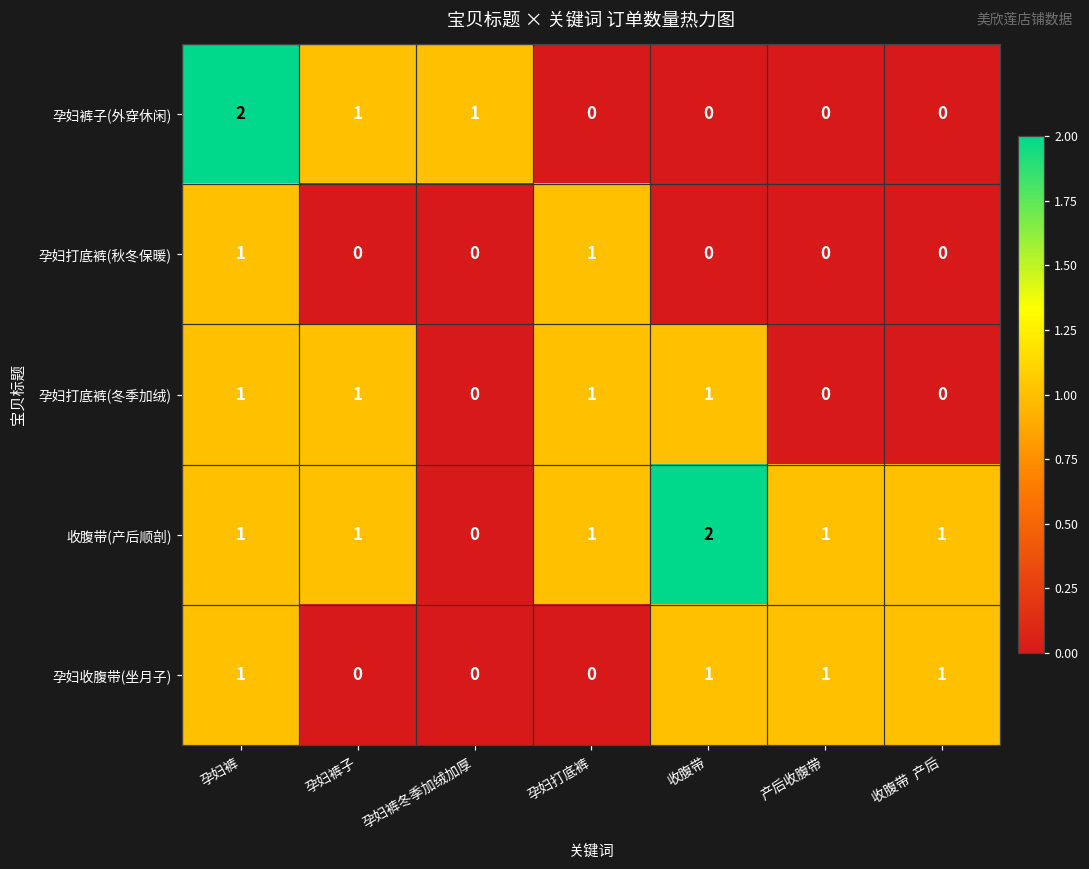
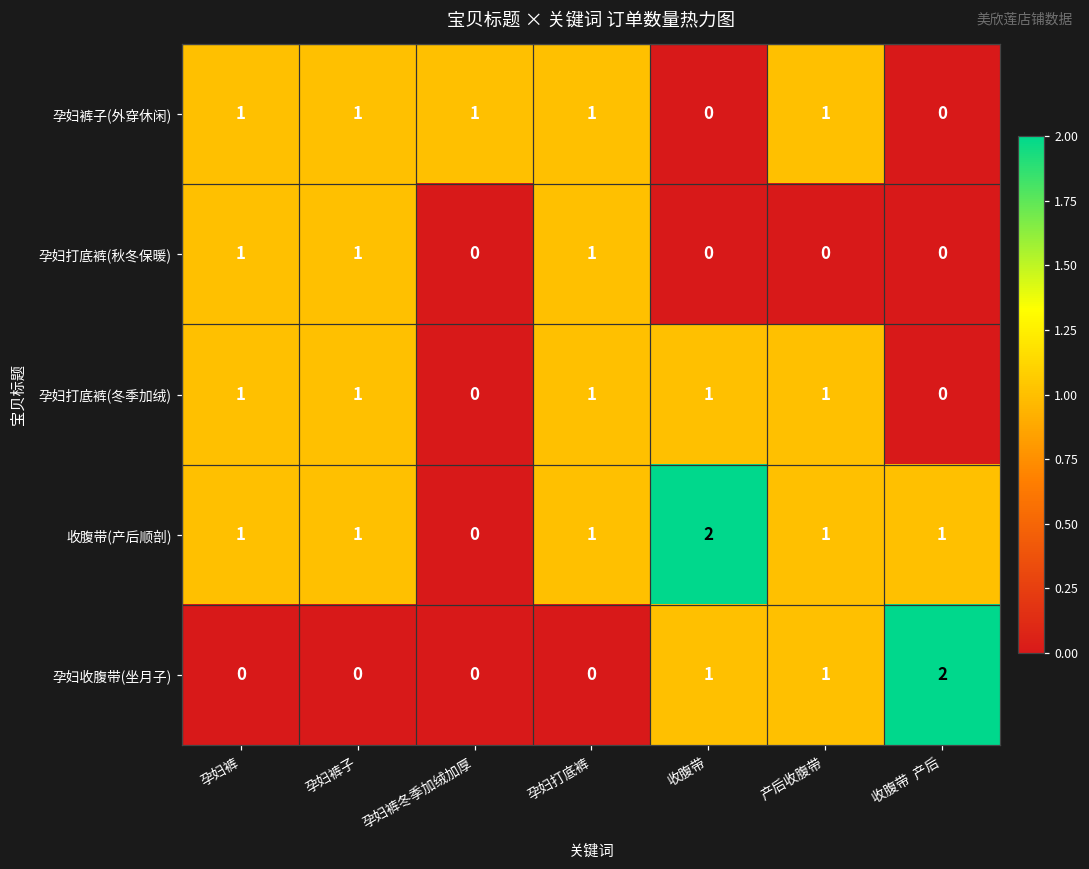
  {
    "孕妇裤子(外穿休闲)": {
-     "孕妇裤": 2,
+     "孕妇裤": 1,
      "孕妇裤子": 1,
      "孕妇裤冬季加绒加厚": 1,
-     "孕妇打底裤": 0,
+     "孕妇打底裤": 1,
      "收腹带": 0,
-     "产后收腹带": 0,
+     "产后收腹带": 1,
      "收腹带 产后": 0
    },
    "孕妇打底裤(秋冬保暖)": {
      "孕妇裤": 1,
-     "孕妇裤子": 0,
+     "孕妇裤子": 1,
      "孕妇裤冬季加绒加厚": 0,
      "孕妇打底裤": 1,
      "收腹带": 0,
      "产后收腹带": 0,
      "收腹带 产后": 0
    },
    "孕妇打底裤(冬季加绒)": {
      "孕妇裤": 1,
      "孕妇裤子": 1,
      "孕妇裤冬季加绒加厚": 0,
      "孕妇打底裤": 1,
      "收腹带": 1,
-     "产后收腹带": 0,
+     "产后收腹带": 1,
      "收腹带 产后": 0
    },
    "收腹带(产后顺剖)": {
      "孕妇裤": 1,
      "孕妇裤子": 1,
      "孕妇裤冬季加绒加厚": 0,
      "孕妇打底裤": 1,
      "收腹带": 2,
      "产后收腹带": 1,
      "收腹带 产后": 1
    },
    "孕妇收腹带(坐月子)": {
-     "孕妇裤": 1,
+     "孕妇裤": 0,
      "孕妇裤子": 0,
      "孕妇裤冬季加绒加厚": 0,
      "孕妇打底裤": 0,
      "收腹带": 1,
      "产后收腹带": 1,
-     "收腹带 产后": 1
+     "收腹带 产后": 2
    }
  }
